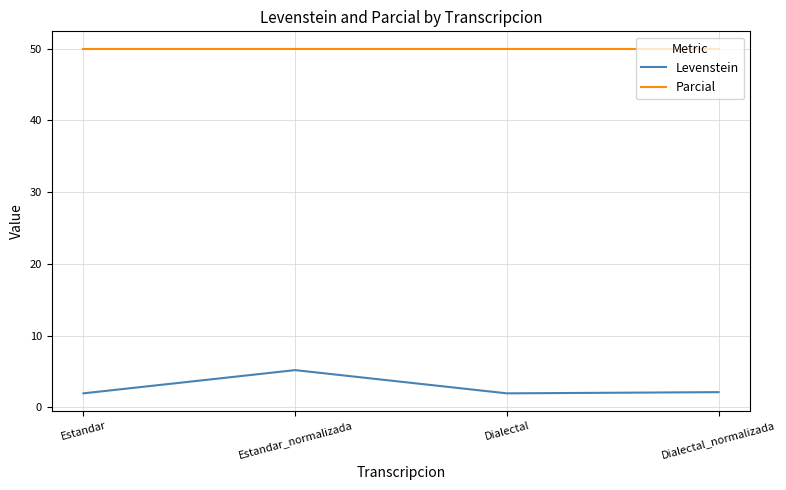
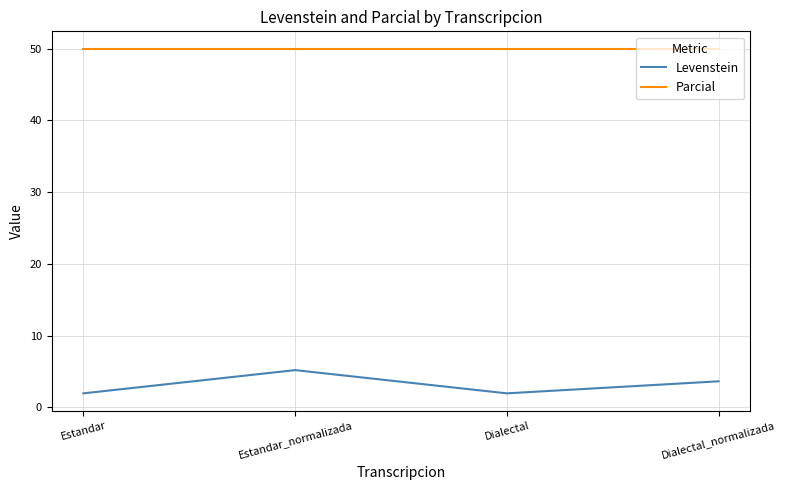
  {
    "Levenstein": {
      "Estandar": 2,
      "Estandar_normalizada": 5,
      "Dialectal": 2,
-     "Dialectal_normalizada": 2
+     "Dialectal_normalizada": 4
    },
    "Parcial": {
      "Estandar": 50,
      "Estandar_normalizada": 50,
      "Dialectal": 50
    }
  }
